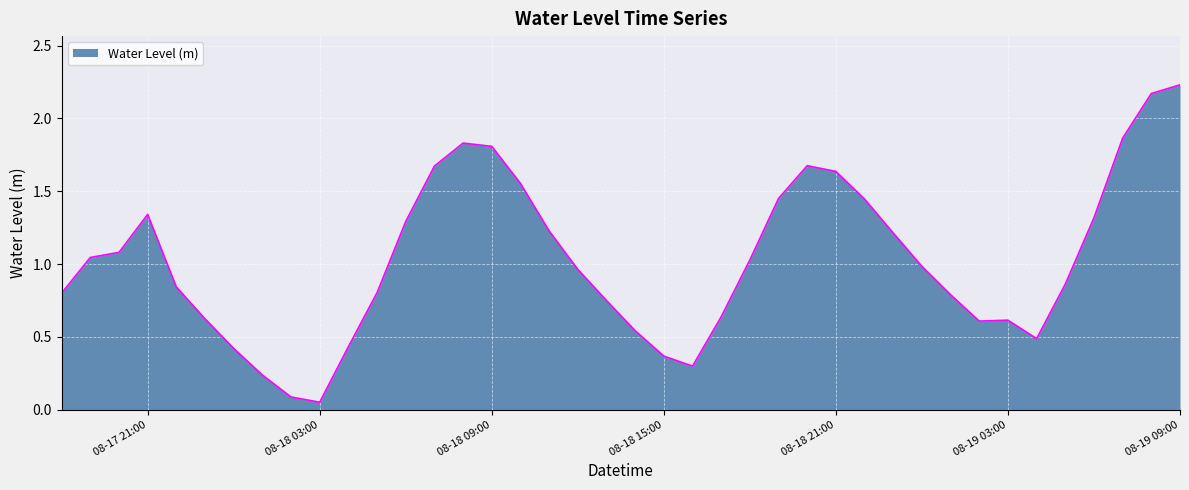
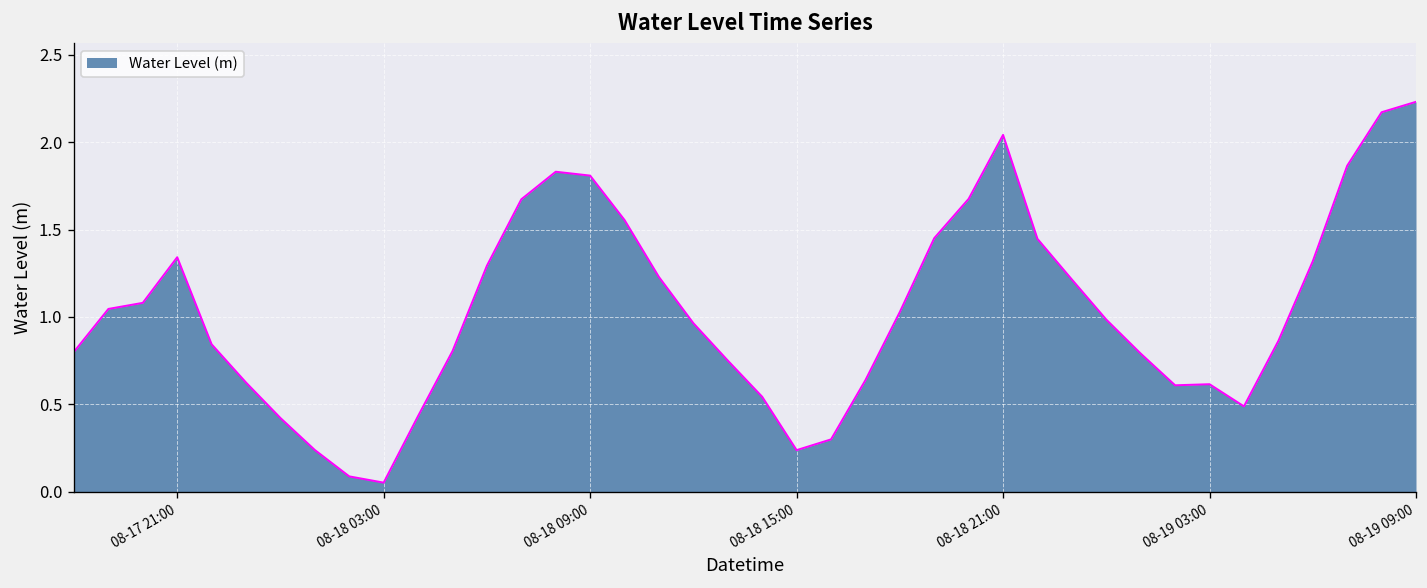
  {
    "08-17 21:00": 1.34,
    "08-18 03:00": 0.05,
    "08-18 09:00": 1.81,
-   "08-18 15:00": 0.37,
-   "08-18 21:00": 1.64,
+   "08-18 15:00": 0.24,
+   "08-18 21:00": 2.04,
    "08-19 03:00": 0.61,
    "08-19 09:00": 2.23
  }
